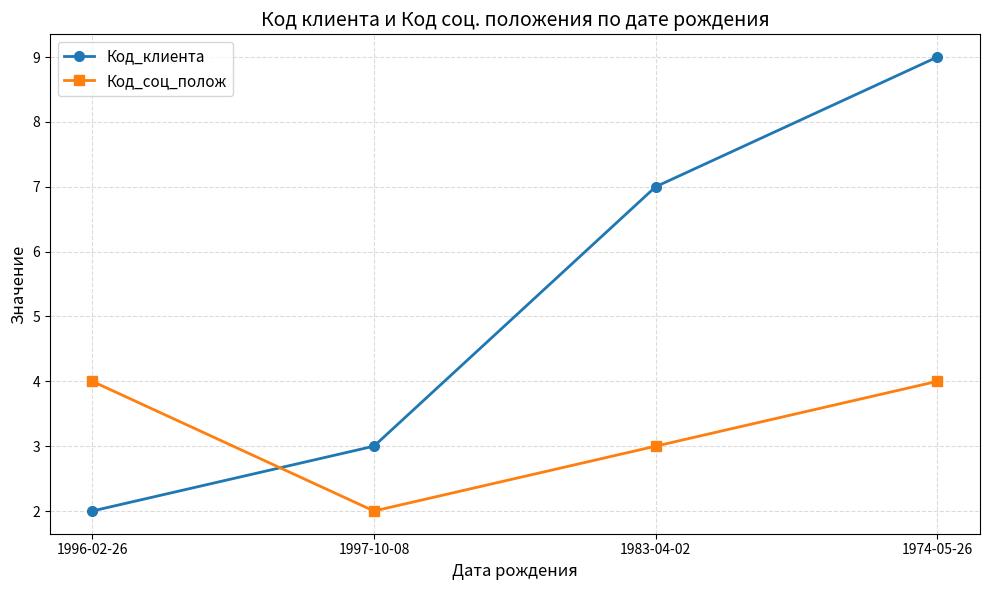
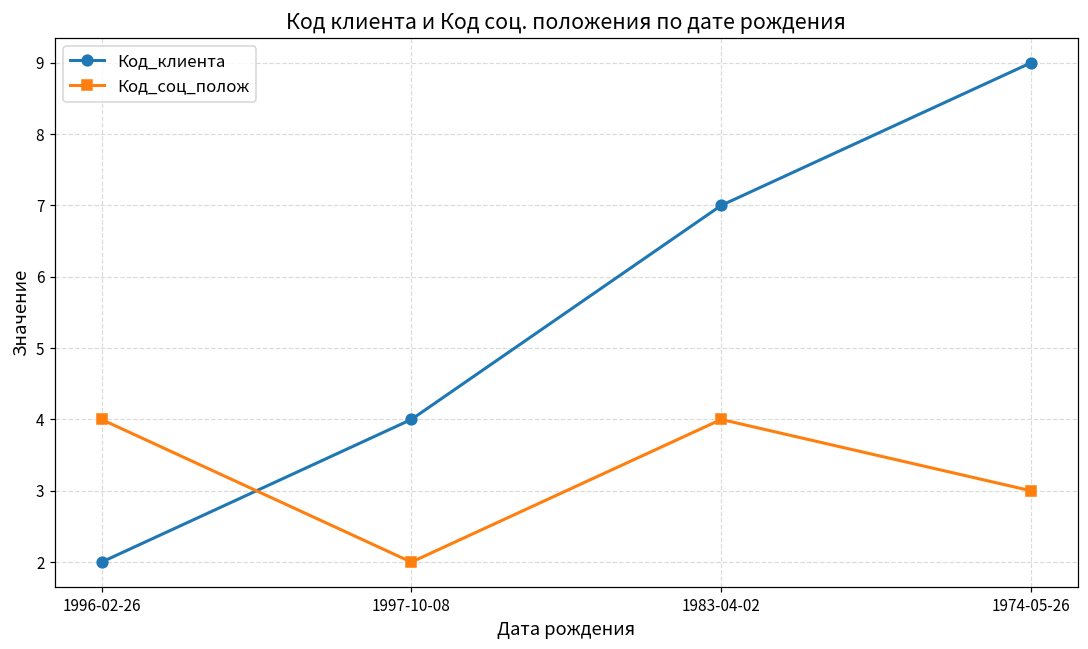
  {
    "Код_клиента": {
      "1996-02-26": 2,
-     "1997-10-08": 3,
+     "1997-10-08": 4,
      "1983-04-02": 7,
      "1974-05-26": 9
    },
    "Код_соц_полож": {
      "1996-02-26": 4,
      "1997-10-08": 2,
-     "1983-04-02": 3,
-     "1974-05-26": 4
+     "1983-04-02": 4,
+     "1974-05-26": 3
    }
  }
